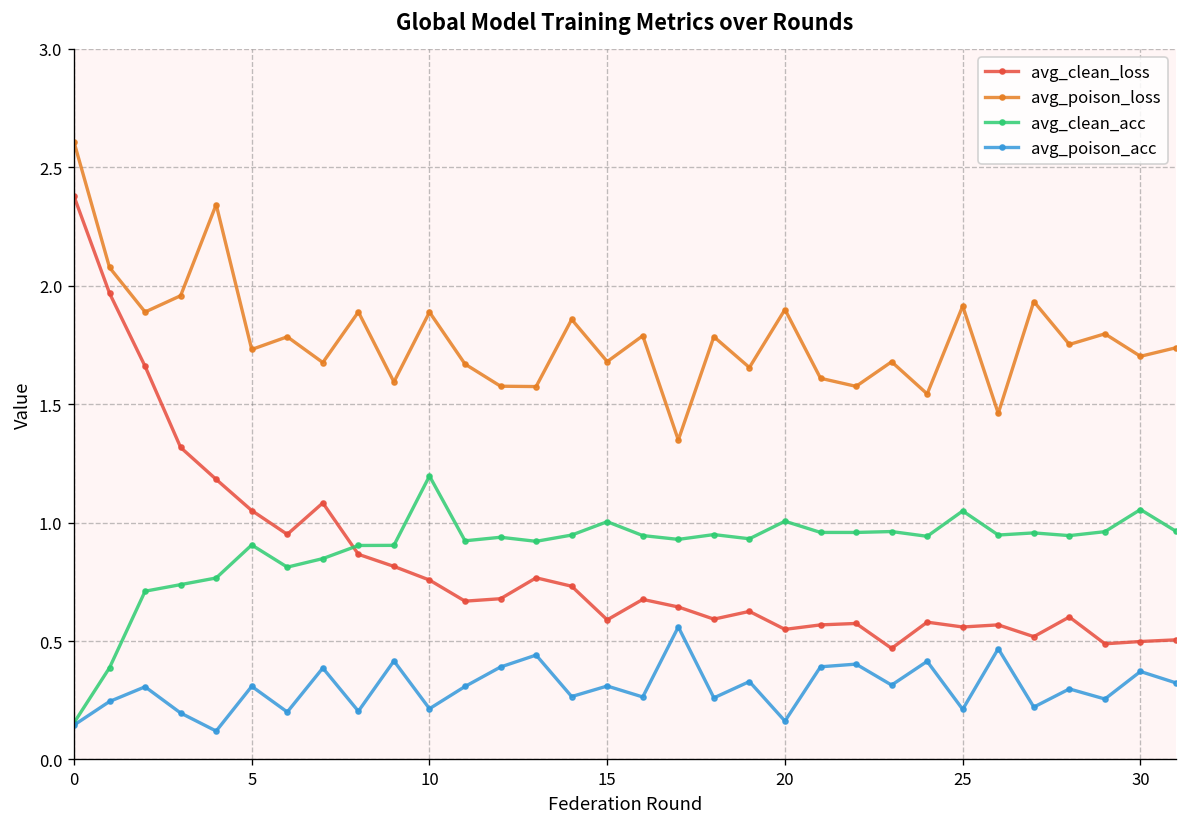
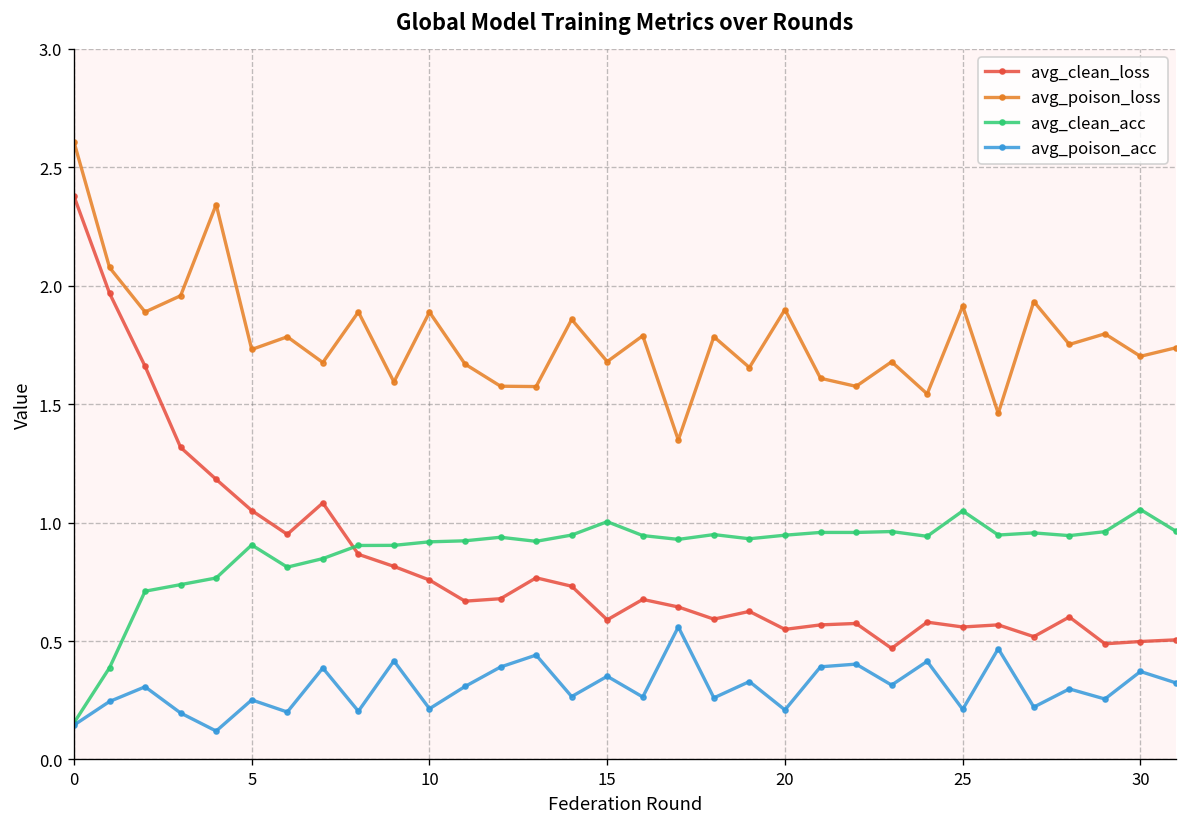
  {
    "avg_clean_acc": {
      "5": 0.91,
-     "10": 1.20,
+     "10": 0.92,
      "15": 1.00,
-     "20": 1.01,
+     "20": 0.95,
      "25": 1.05,
      "30": 1.06
    },
    "avg_poison_acc": {
-     "5": 0.31,
+     "5": 0.25,
      "10": 0.21,
-     "15": 0.31,
-     "20": 0.16,
+     "15": 0.35,
+     "20": 0.21,
      "25": 0.21,
      "30": 0.37
    }
  }
